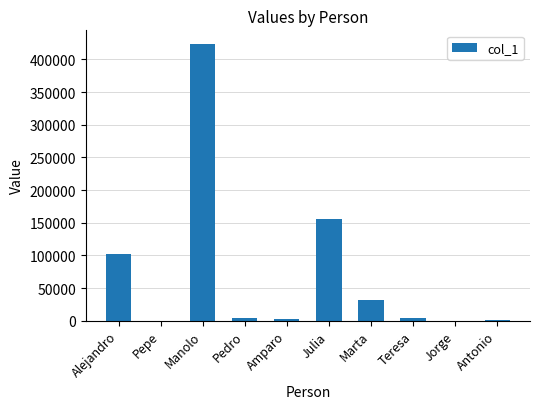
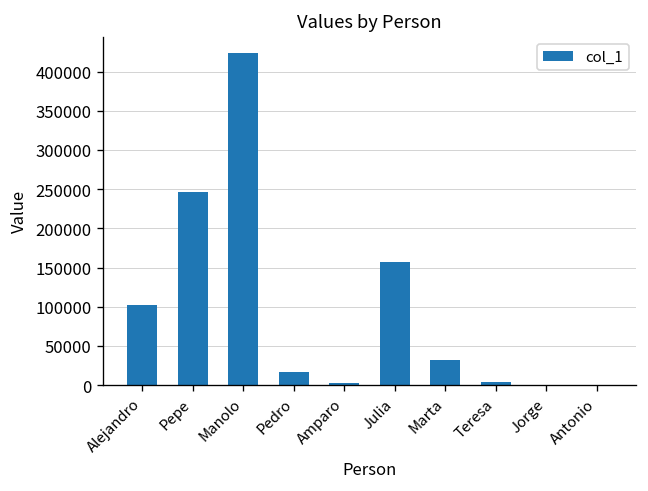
  {
    "Alejandro": 100000,
-   "Pepe": 0,
+   "Pepe": 250000,
    "Manolo": 420000,
-   "Pedro": 0,
+   "Pedro": 20000,
    "Julia": 160000,
    "Marta": 30000,
    "Teresa": 0
  }
